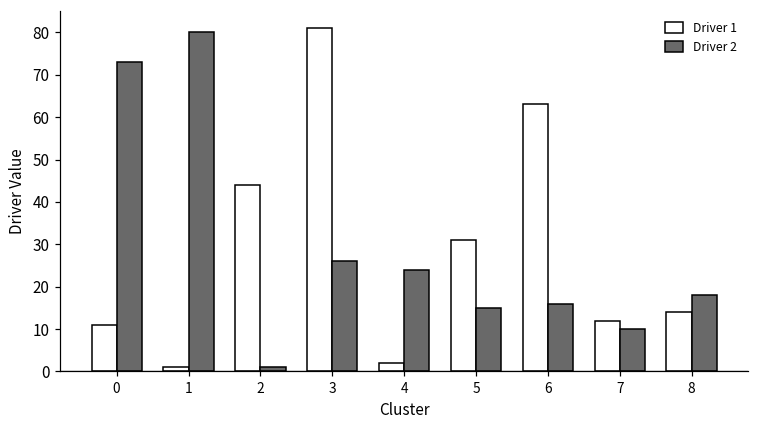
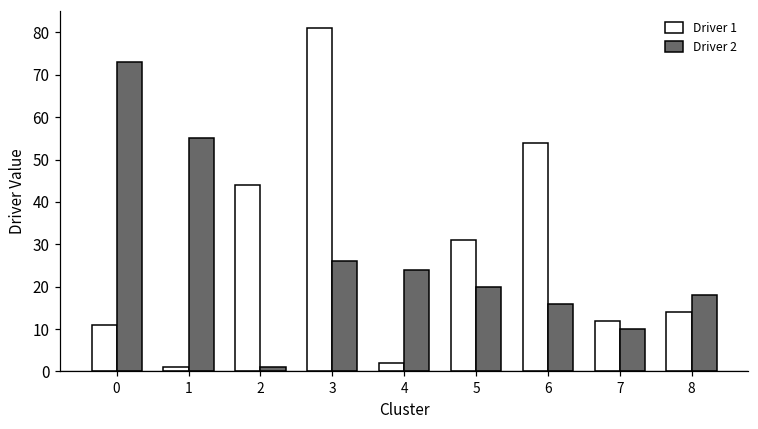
  {
    "Driver 1": {
      "0": 11,
      "1": 1,
      "2": 44,
      "3": 81,
      "4": 2,
      "5": 31,
-     "6": 63,
+     "6": 54,
      "7": 12,
      "8": 14
    },
    "Driver 2": {
      "0": 73,
-     "1": 80,
+     "1": 55,
      "2": 1,
      "3": 26,
      "4": 24,
-     "5": 15,
+     "5": 20,
      "6": 16,
      "7": 10,
      "8": 18
    }
  }
